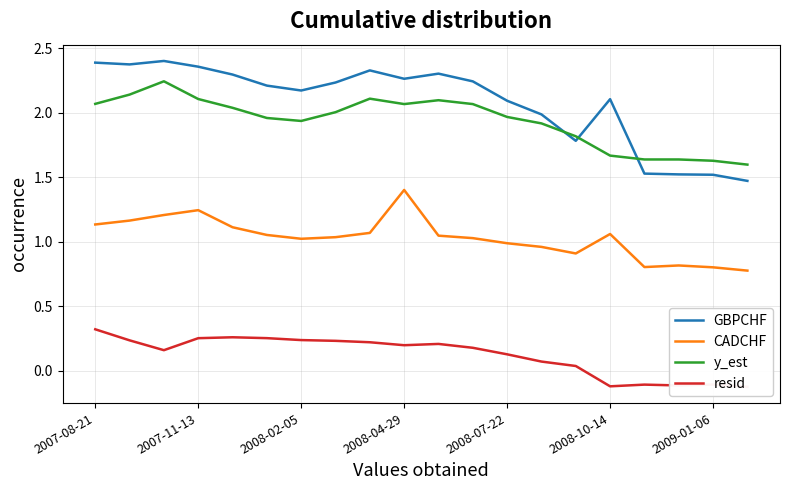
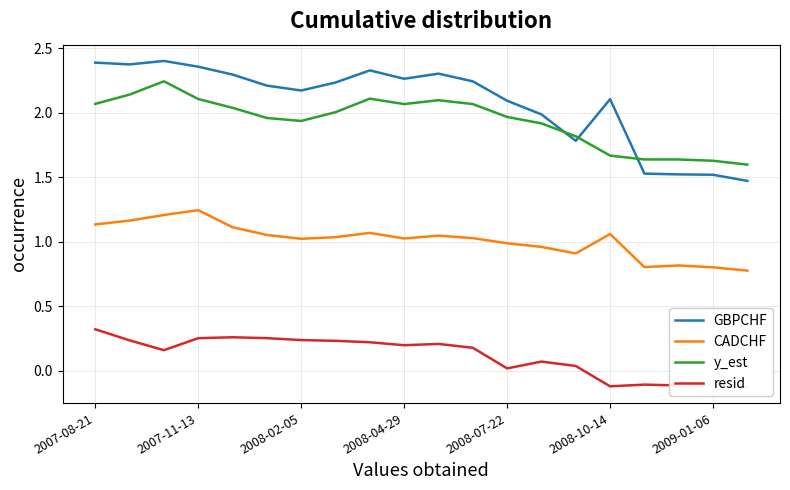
  {
    "GBPCHF": {
      "2007-08-21": 2.39,
      "2007-11-13": 2.36,
      "2008-02-05": 2.17,
      "2008-04-29": 2.26,
      "2008-07-22": 2.09,
      "2008-10-14": 2.11,
      "2009-01-06": 1.52
    },
    "CADCHF": {
      "2007-08-21": 1.13,
      "2007-11-13": 1.24,
      "2008-02-05": 1.02,
-     "2008-04-29": 1.40,
+     "2008-04-29": 1.02,
      "2008-07-22": 0.99,
      "2008-10-14": 1.06,
      "2009-01-06": 0.80
    },
    "y_est": {
      "2007-08-21": 2.07,
      "2007-11-13": 2.11,
      "2008-02-05": 1.94,
      "2008-04-29": 2.07,
      "2008-07-22": 1.97,
      "2008-10-14": 1.67,
      "2009-01-06": 1.63
    },
    "resid": {
      "2007-08-21": 0.32,
      "2007-11-13": 0.25,
      "2008-02-05": 0.24,
      "2008-04-29": 0.20,
-     "2008-07-22": 0.13,
+     "2008-07-22": 0.02,
      "2008-10-14": -0.12
    }
  }
